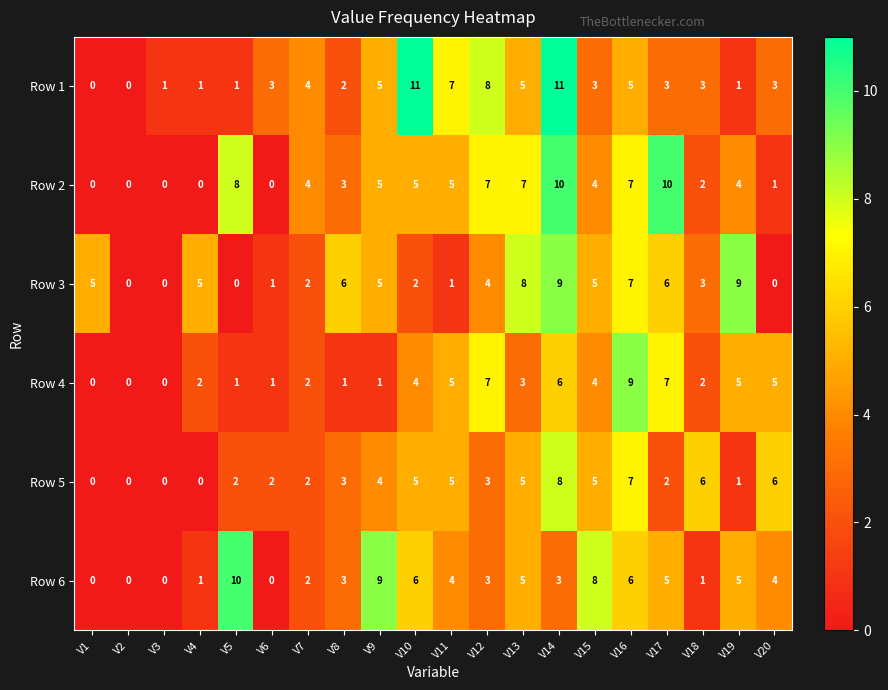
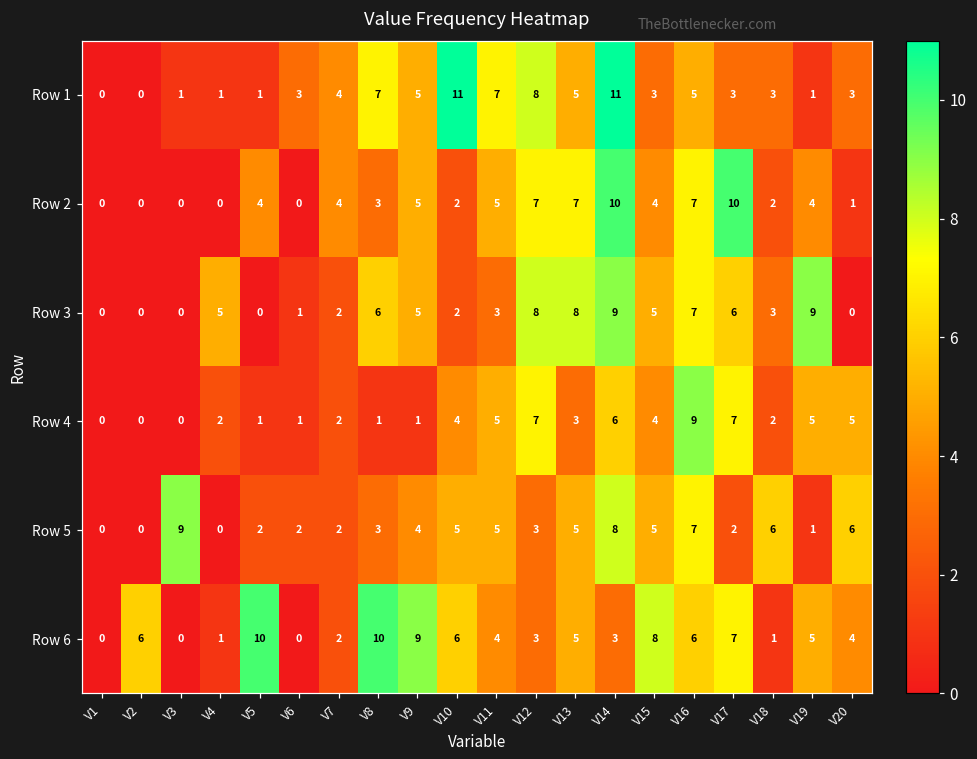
  {
    "Row 1": {
      "V1": 0,
      "V2": 0,
      "V3": 1,
      "V4": 1,
      "V5": 1,
      "V6": 3,
      "V7": 4,
-     "V8": 2,
+     "V8": 7,
      "V9": 5,
      "V10": 11,
      "V11": 7,
      "V12": 8,
      "V13": 5,
      "V14": 11,
      "V15": 3,
      "V16": 5,
      "V17": 3,
      "V18": 3,
      "V19": 1,
      "V20": 3
    },
    "Row 2": {
      "V1": 0,
      "V2": 0,
      "V3": 0,
      "V4": 0,
-     "V5": 8,
+     "V5": 4,
      "V6": 0,
      "V7": 4,
      "V8": 3,
      "V9": 5,
-     "V10": 5,
+     "V10": 2,
      "V11": 5,
      "V12": 7,
      "V13": 7,
      "V14": 10,
      "V15": 4,
      "V16": 7,
      "V17": 10,
      "V18": 2,
      "V19": 4,
      "V20": 1
    },
    "Row 3": {
-     "V1": 5,
+     "V1": 0,
      "V2": 0,
      "V3": 0,
      "V4": 5,
      "V5": 0,
      "V6": 1,
      "V7": 2,
      "V8": 6,
      "V9": 5,
      "V10": 2,
-     "V11": 1,
-     "V12": 4,
+     "V11": 3,
+     "V12": 8,
      "V13": 8,
      "V14": 9,
      "V15": 5,
      "V16": 7,
      "V17": 6,
      "V18": 3,
      "V19": 9,
      "V20": 0
    },
    "Row 4": {
      "V1": 0,
      "V2": 0,
      "V3": 0,
      "V4": 2,
      "V5": 1,
      "V6": 1,
      "V7": 2,
      "V8": 1,
      "V9": 1,
      "V10": 4,
      "V11": 5,
      "V12": 7,
      "V13": 3,
      "V14": 6,
      "V15": 4,
      "V16": 9,
      "V17": 7,
      "V18": 2,
      "V19": 5,
      "V20": 5
    },
    "Row 5": {
      "V1": 0,
      "V2": 0,
-     "V3": 0,
+     "V3": 9,
      "V4": 0,
      "V5": 2,
      "V6": 2,
      "V7": 2,
      "V8": 3,
      "V9": 4,
      "V10": 5,
      "V11": 5,
      "V12": 3,
      "V13": 5,
      "V14": 8,
      "V15": 5,
      "V16": 7,
      "V17": 2,
      "V18": 6,
      "V19": 1,
      "V20": 6
    },
    "Row 6": {
      "V1": 0,
-     "V2": 0,
+     "V2": 6,
      "V3": 0,
      "V4": 1,
      "V5": 10,
      "V6": 0,
      "V7": 2,
-     "V8": 3,
+     "V8": 10,
      "V9": 9,
      "V10": 6,
      "V11": 4,
      "V12": 3,
      "V13": 5,
      "V14": 3,
      "V15": 8,
      "V16": 6,
-     "V17": 5,
+     "V17": 7,
      "V18": 1,
      "V19": 5,
      "V20": 4
    }
  }
